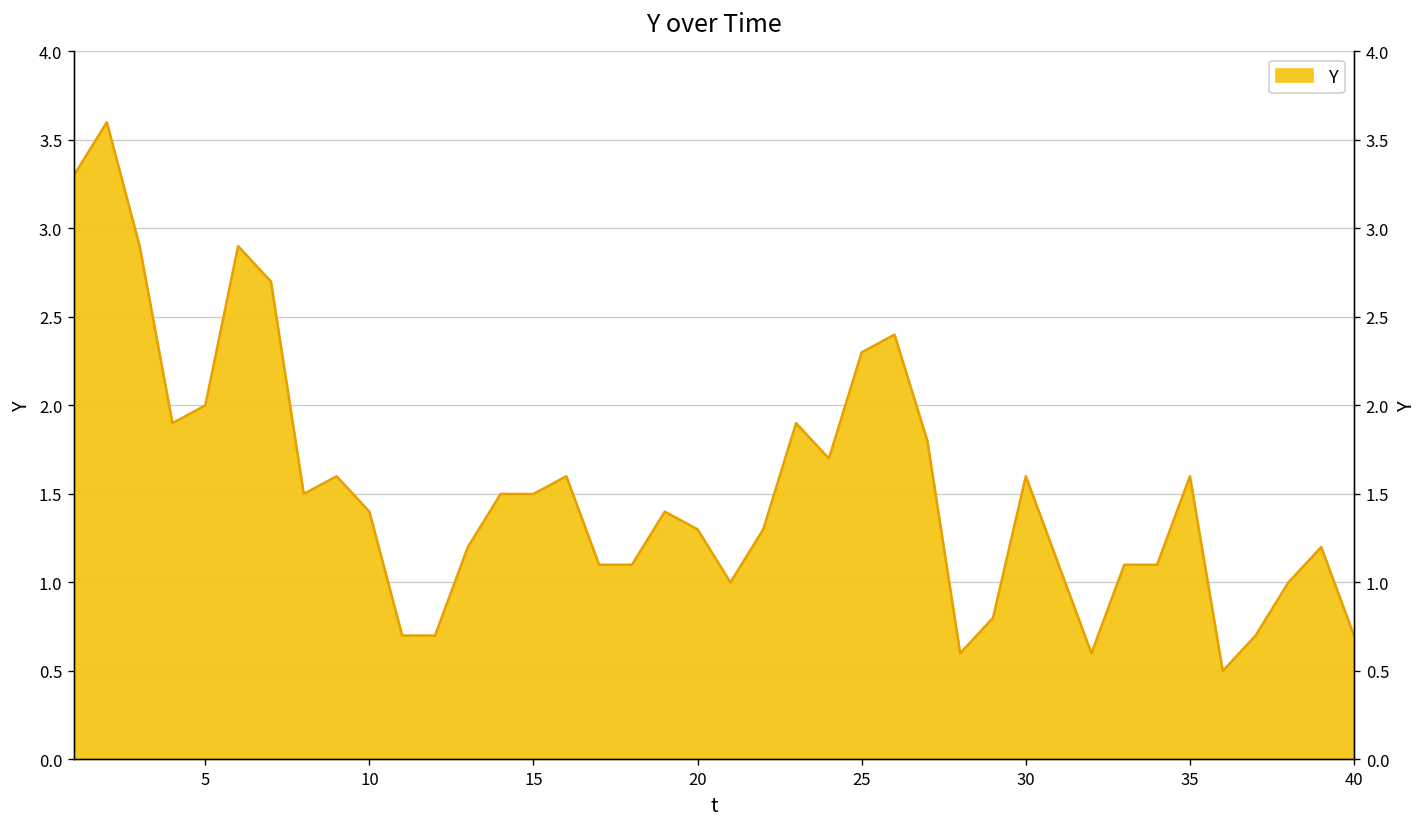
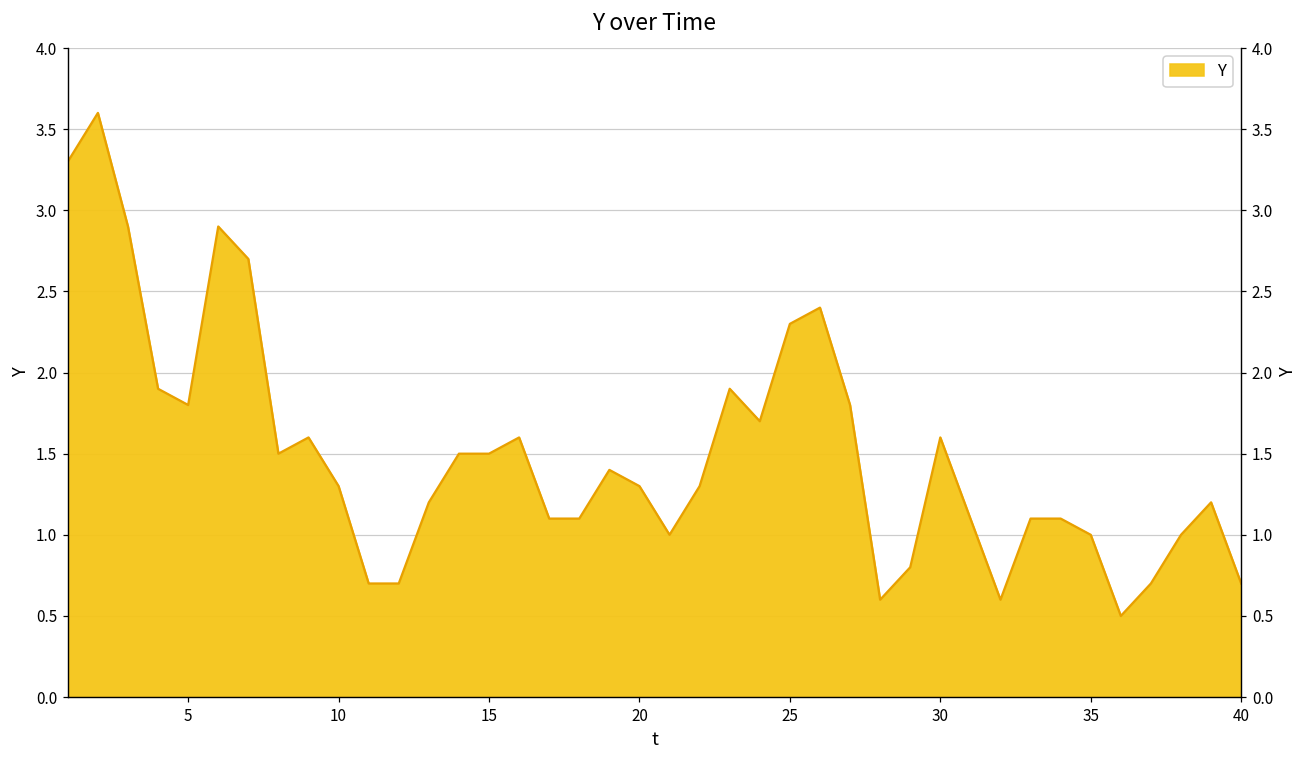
  {
-   "5": 2.0,
-   "10": 1.4,
+   "5": 1.8,
+   "10": 1.3,
    "15": 1.5,
    "20": 1.3,
    "25": 2.3,
    "30": 1.6,
-   "35": 1.6,
+   "35": 1.0,
    "40": 0.7
  }
